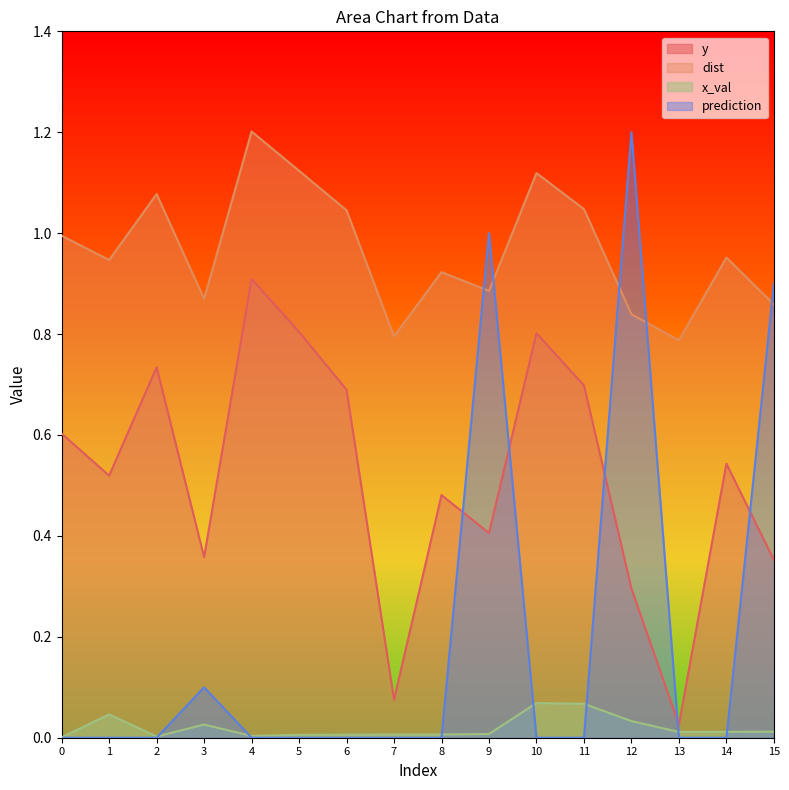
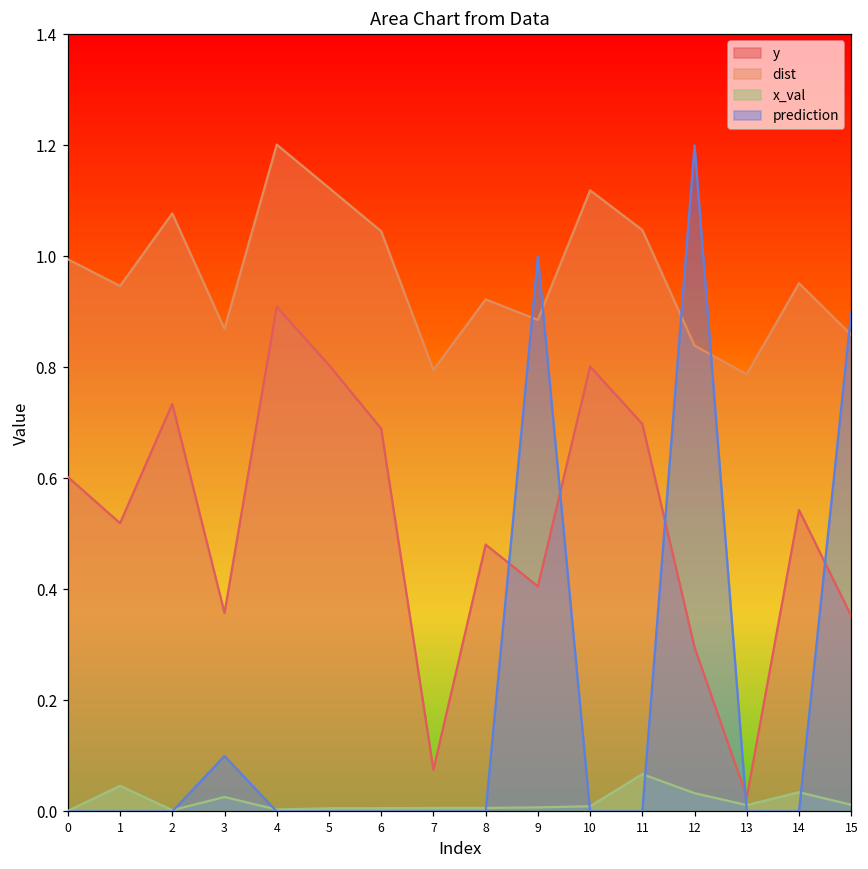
  {
    "x_val": {
      "1": 0.05,
      "3": 0.03,
      "5": 0.01,
      "6": 0.01,
      "7": 0.01,
      "8": 0.01,
      "9": 0.01,
-     "10": 0.07,
+     "10": 0.01,
      "11": 0.07,
      "12": 0.03,
      "13": 0.01,
-     "14": 0.01,
+     "14": 0.03,
      "15": 0.01
    },
    "prediction": {
      "1": 0.00,
      "3": 0.10,
      "5": 0.00,
      "6": 0.00,
      "7": 0.00,
      "8": 0.00,
      "9": 1.00,
      "10": 0.00,
      "11": 0.00,
      "12": 1.20,
      "13": 0.00,
      "14": 0.00,
      "15": 0.90
    }
  }
